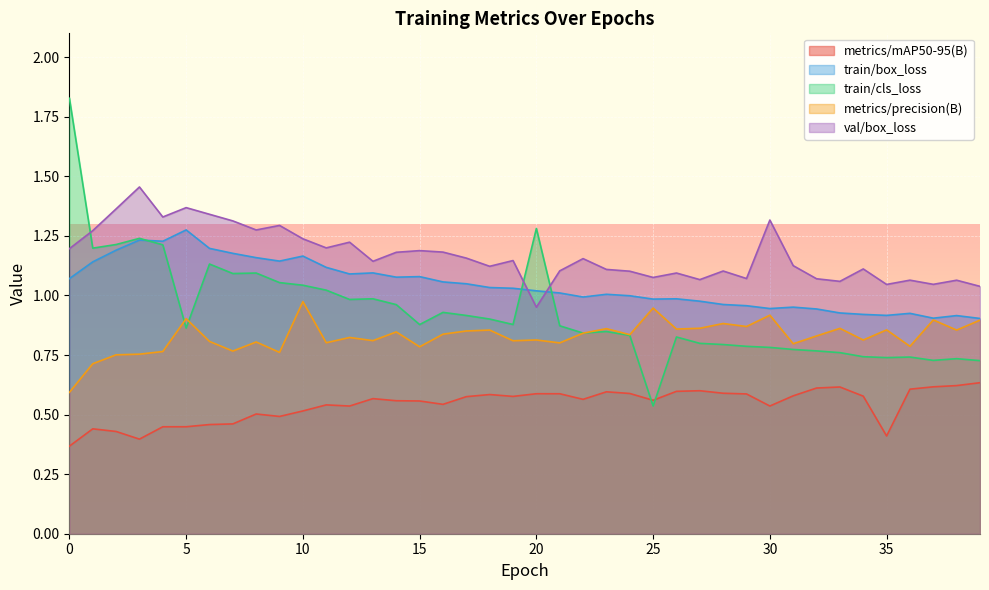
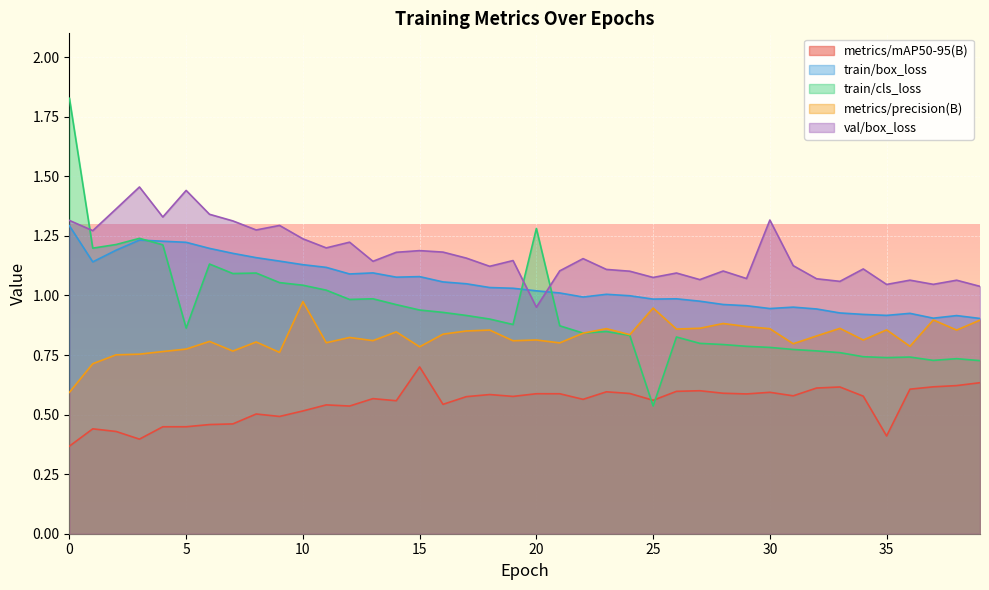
  {
    "metrics/mAP50-95(B)": {
      "0": 0.37,
      "5": 0.45,
      "10": 0.52,
-     "15": 0.56,
+     "15": 0.70,
      "20": 0.59,
      "25": 0.56,
-     "30": 0.54,
+     "30": 0.59,
      "35": 0.41
    },
    "train/box_loss": {
-     "0": 1.07,
-     "5": 1.28,
-     "10": 1.17,
+     "0": 1.29,
+     "5": 1.22,
+     "10": 1.13,
      "15": 1.08,
      "20": 1.02,
      "25": 0.98,
      "30": 0.95,
      "35": 0.92
    },
    "train/cls_loss": {
      "0": 1.83,
      "5": 0.86,
      "10": 1.04,
-     "15": 0.88,
+     "15": 0.94,
      "20": 1.28,
      "25": 0.54,
      "30": 0.78,
      "35": 0.74
    },
    "metrics/precision(B)": {
      "0": 0.59,
-     "5": 0.90,
+     "5": 0.77,
      "10": 0.97,
      "15": 0.78,
      "20": 0.81,
      "25": 0.95,
-     "30": 0.92,
+     "30": 0.86,
      "35": 0.86
    },
    "val/box_loss": {
-     "0": 1.20,
-     "5": 1.37,
+     "0": 1.31,
+     "5": 1.44,
      "10": 1.24,
      "15": 1.19,
      "20": 0.95,
      "25": 1.08,
      "30": 1.32,
      "35": 1.05
    }
  }
